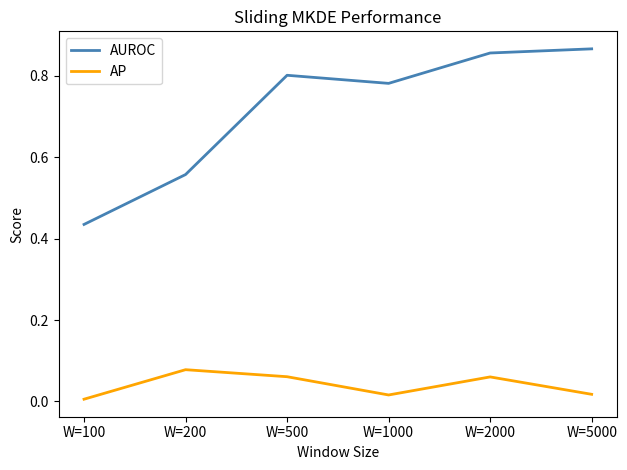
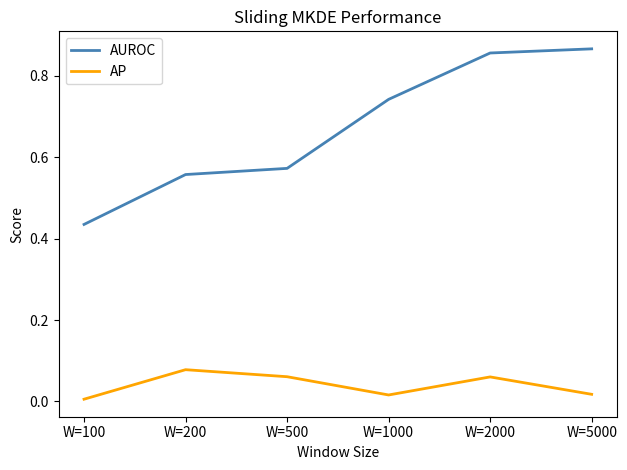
  {
    "AUROC": {
      "W=100": 0.43,
      "W=200": 0.56,
-     "W=500": 0.80,
-     "W=1000": 0.78,
+     "W=500": 0.57,
+     "W=1000": 0.74,
      "W=2000": 0.86,
      "W=5000": 0.87
    },
    "AP": {
      "W=100": 0.01,
      "W=200": 0.08,
      "W=500": 0.06,
      "W=1000": 0.02,
      "W=2000": 0.06,
      "W=5000": 0.02
    }
  }
